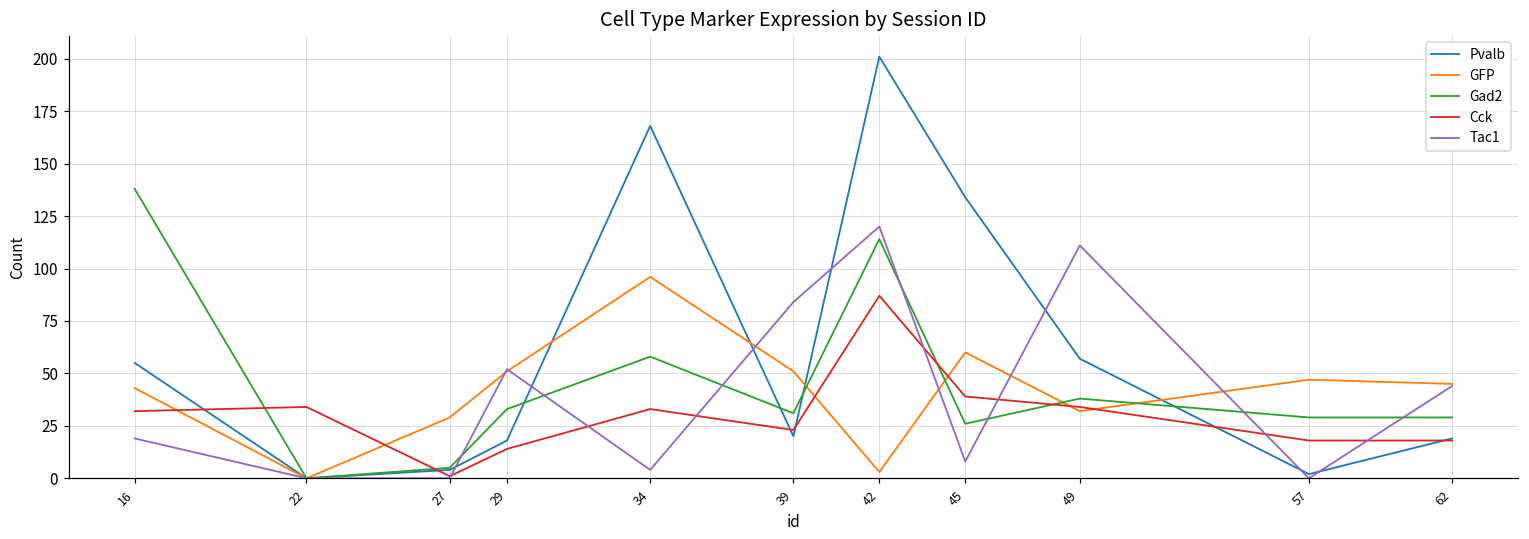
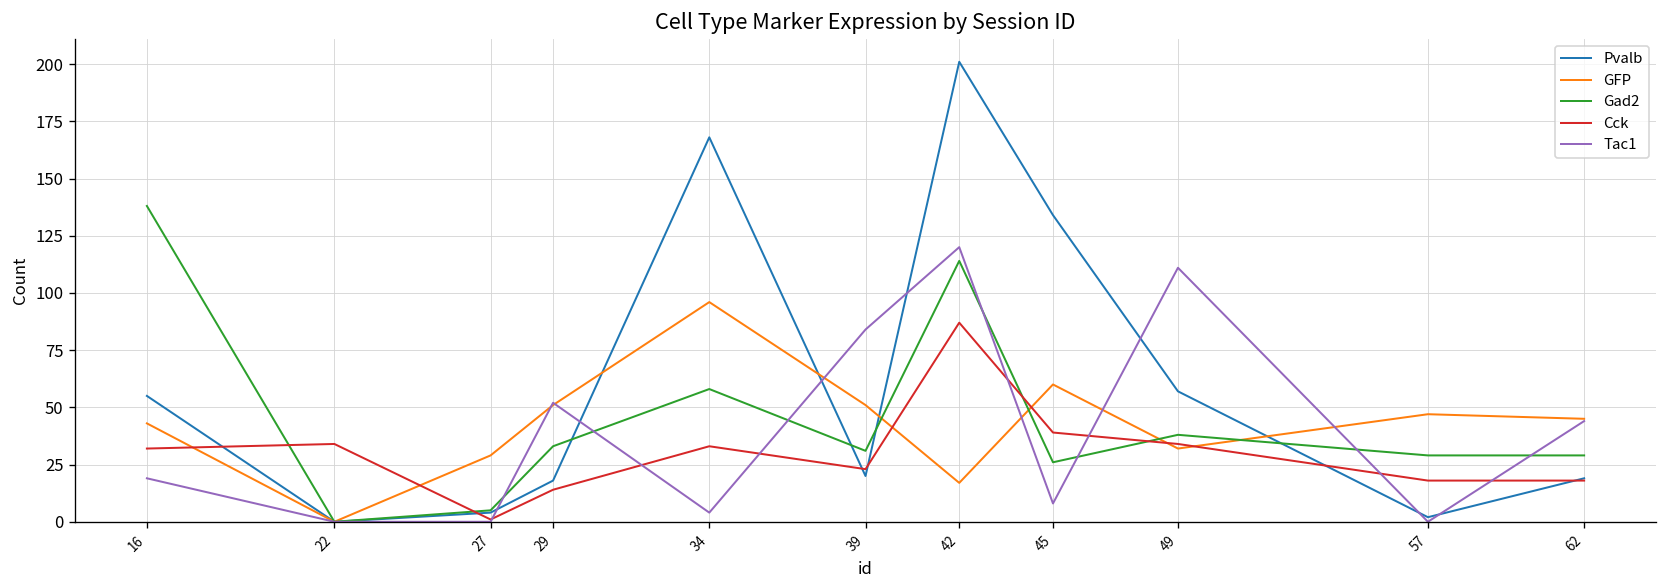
  {
    "Pvalb": {
      "16": 55,
      "29": 18,
      "34": 168,
      "39": 20,
      "42": 201,
      "45": 134,
      "49": 57,
      "57": 2
    },
    "GFP": {
      "16": 43,
      "27": 29,
      "34": 96,
      "39": 51,
-     "42": 3,
+     "42": 17,
      "45": 60,
      "49": 32,
      "57": 47
    },
    "Gad2": {
      "16": 138,
      "29": 33,
      "34": 58,
      "39": 31,
      "42": 114,
      "45": 26,
      "49": 38,
      "57": 29,
      "62": 29
    },
    "Cck": {
      "16": 32,
      "22": 34,
      "29": 14,
      "34": 33,
      "39": 23,
      "42": 87,
      "45": 39,
      "49": 34,
      "57": 18
    },
    "Tac1": {
      "16": 19,
      "34": 4,
      "39": 84,
      "42": 120,
      "45": 8,
      "49": 111,
      "57": 0
    }
  }
